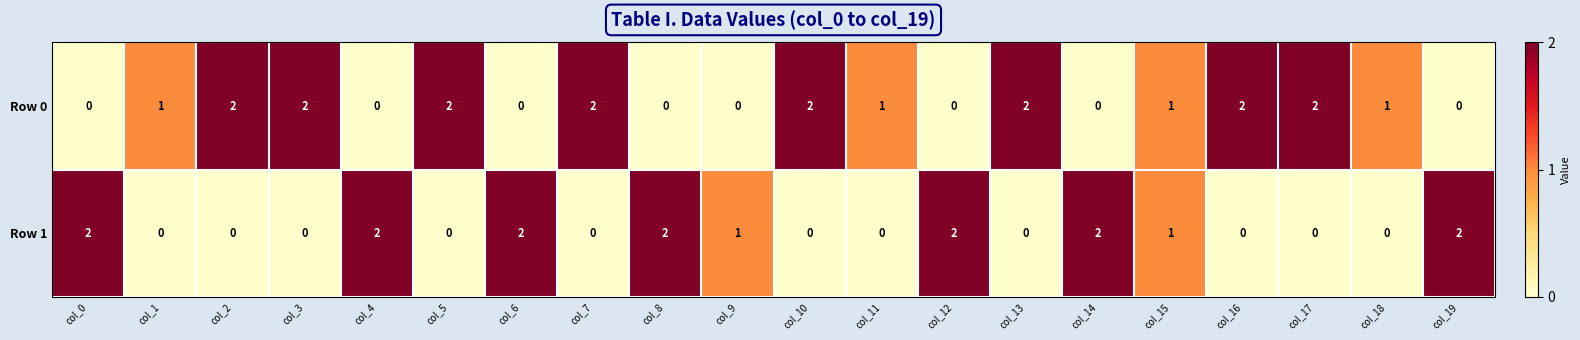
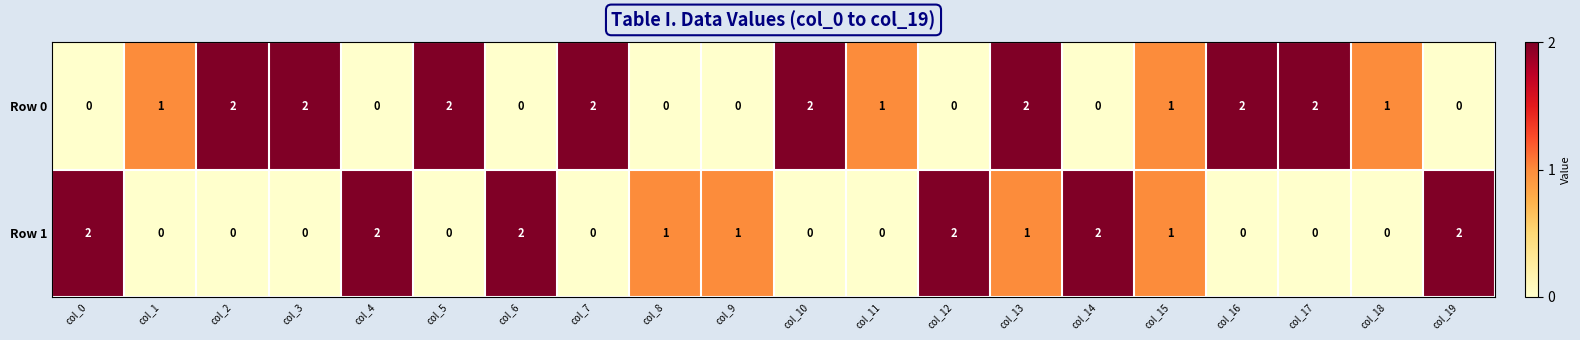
  {
    "Row 0": {
      "col_0": 0,
      "col_1": 1,
      "col_2": 2,
      "col_3": 2,
      "col_4": 0,
      "col_5": 2,
      "col_6": 0,
      "col_7": 2,
      "col_8": 0,
      "col_9": 0,
      "col_10": 2,
      "col_11": 1,
      "col_12": 0,
      "col_13": 2,
      "col_14": 0,
      "col_15": 1,
      "col_16": 2,
      "col_17": 2,
      "col_18": 1,
      "col_19": 0
    },
    "Row 1": {
      "col_0": 2,
      "col_1": 0,
      "col_2": 0,
      "col_3": 0,
      "col_4": 2,
      "col_5": 0,
      "col_6": 2,
      "col_7": 0,
-     "col_8": 2,
+     "col_8": 1,
      "col_9": 1,
      "col_10": 0,
      "col_11": 0,
      "col_12": 2,
-     "col_13": 0,
+     "col_13": 1,
      "col_14": 2,
      "col_15": 1,
      "col_16": 0,
      "col_17": 0,
      "col_18": 0,
      "col_19": 2
    }
  }
